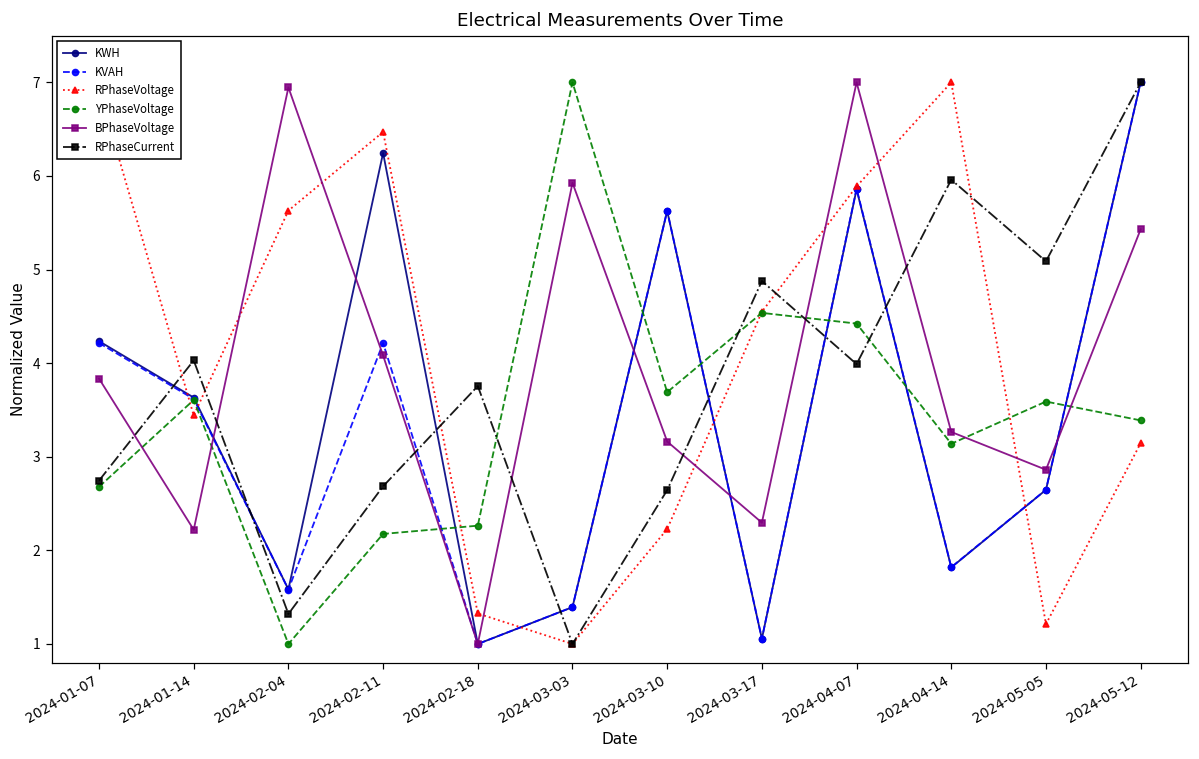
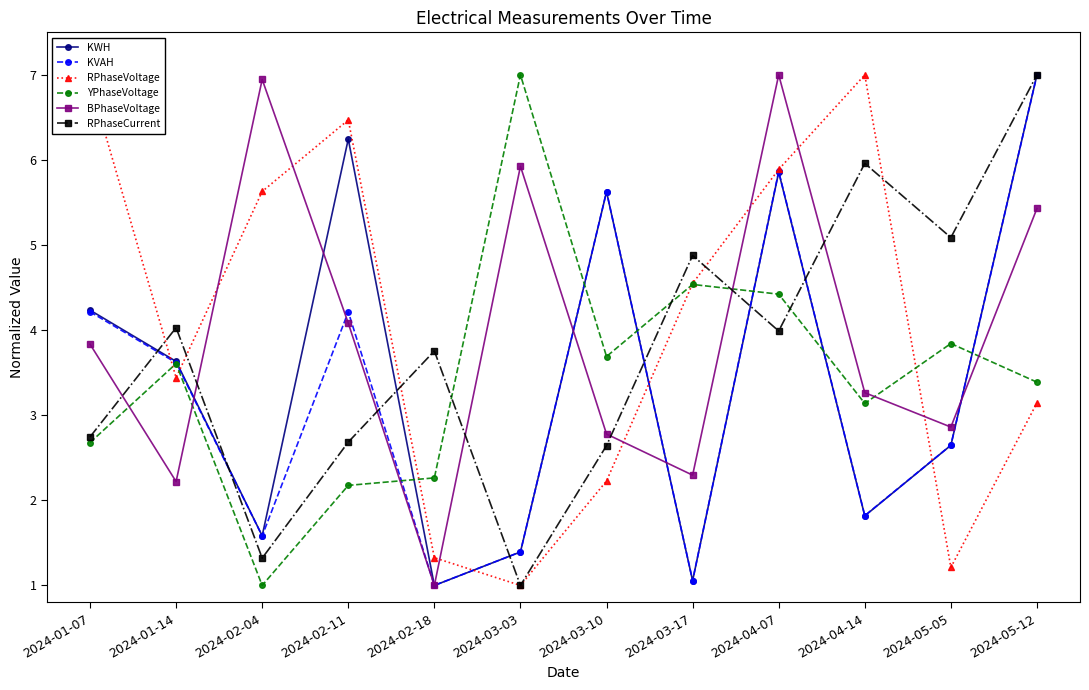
  {
    "KWH": {
      "2024-02-11": 6.2
    },
    "KVAH": {
      "2024-02-11": 4.2
    },
    "RPhaseVoltage": {
      "2024-01-14": 3.4,
      "2024-02-04": 5.6,
      "2024-02-11": 6.5,
      "2024-02-18": 1.3,
      "2024-03-10": 2.2,
      "2024-04-14": 7.0,
      "2024-05-05": 1.2,
      "2024-05-12": 3.1
    },
    "YPhaseVoltage": {
      "2024-01-07": 2.7,
      "2024-02-04": 1.0,
      "2024-02-11": 2.2,
      "2024-02-18": 2.3,
      "2024-03-03": 7.0,
      "2024-03-10": 3.7,
      "2024-04-07": 4.4,
      "2024-04-14": 3.1,
-     "2024-05-05": 3.6,
+     "2024-05-05": 3.8,
      "2024-05-12": 3.4
    },
    "BPhaseVoltage": {
      "2024-01-07": 3.8,
      "2024-01-14": 2.2,
      "2024-02-04": 6.9,
      "2024-02-11": 4.1,
      "2024-03-03": 5.9,
-     "2024-03-10": 3.2,
+     "2024-03-10": 2.8,
      "2024-03-17": 2.3,
      "2024-04-07": 7.0,
      "2024-04-14": 3.3,
      "2024-05-05": 2.9,
      "2024-05-12": 5.4
    },
    "RPhaseCurrent": {
      "2024-01-07": 2.7,
      "2024-01-14": 4.0,
      "2024-02-04": 1.3,
      "2024-02-11": 2.7,
      "2024-02-18": 3.8,
      "2024-03-10": 2.6,
      "2024-03-17": 4.9,
      "2024-04-07": 4.0,
      "2024-04-14": 6.0,
      "2024-05-05": 5.1
    }
  }
